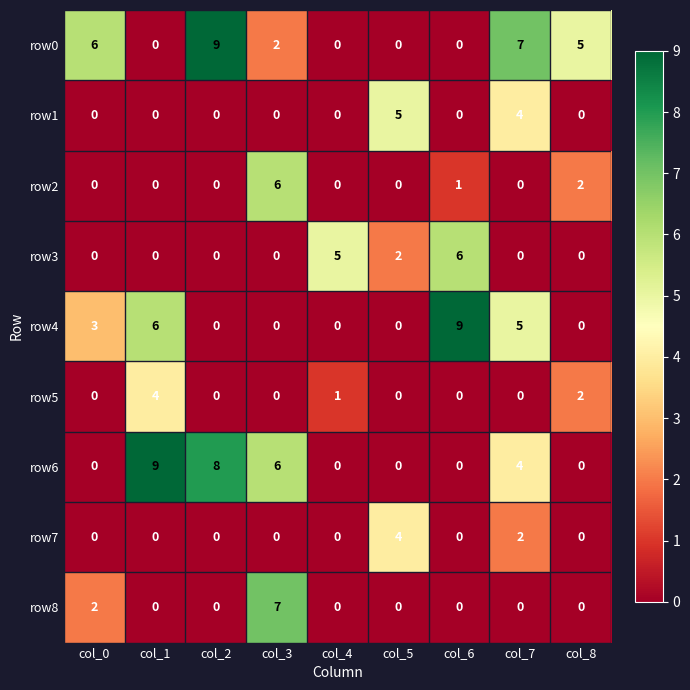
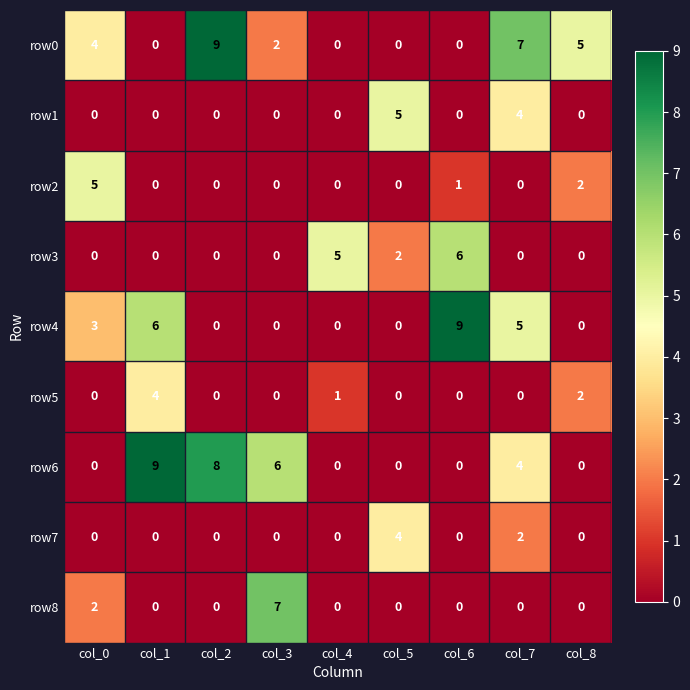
  {
    "row0": {
-     "col_0": 6,
+     "col_0": 4,
      "col_1": 0,
      "col_2": 9,
      "col_3": 2,
      "col_4": 0,
      "col_5": 0,
      "col_6": 0,
      "col_7": 7,
      "col_8": 5
    },
    "row1": {
      "col_0": 0,
      "col_1": 0,
      "col_2": 0,
      "col_3": 0,
      "col_4": 0,
      "col_5": 5,
      "col_6": 0,
      "col_7": 4,
      "col_8": 0
    },
    "row2": {
-     "col_0": 0,
+     "col_0": 5,
      "col_1": 0,
      "col_2": 0,
-     "col_3": 6,
+     "col_3": 0,
      "col_4": 0,
      "col_5": 0,
      "col_6": 1,
      "col_7": 0,
      "col_8": 2
    },
    "row3": {
      "col_0": 0,
      "col_1": 0,
      "col_2": 0,
      "col_3": 0,
      "col_4": 5,
      "col_5": 2,
      "col_6": 6,
      "col_7": 0,
      "col_8": 0
    },
    "row4": {
      "col_0": 3,
      "col_1": 6,
      "col_2": 0,
      "col_3": 0,
      "col_4": 0,
      "col_5": 0,
      "col_6": 9,
      "col_7": 5,
      "col_8": 0
    },
    "row5": {
      "col_0": 0,
      "col_1": 4,
      "col_2": 0,
      "col_3": 0,
      "col_4": 1,
      "col_5": 0,
      "col_6": 0,
      "col_7": 0,
      "col_8": 2
    },
    "row6": {
      "col_0": 0,
      "col_1": 9,
      "col_2": 8,
      "col_3": 6,
      "col_4": 0,
      "col_5": 0,
      "col_6": 0,
      "col_7": 4,
      "col_8": 0
    },
    "row7": {
      "col_0": 0,
      "col_1": 0,
      "col_2": 0,
      "col_3": 0,
      "col_4": 0,
      "col_5": 4,
      "col_6": 0,
      "col_7": 2,
      "col_8": 0
    },
    "row8": {
      "col_0": 2,
      "col_1": 0,
      "col_2": 0,
      "col_3": 7,
      "col_4": 0,
      "col_5": 0,
      "col_6": 0,
      "col_7": 0,
      "col_8": 0
    }
  }
